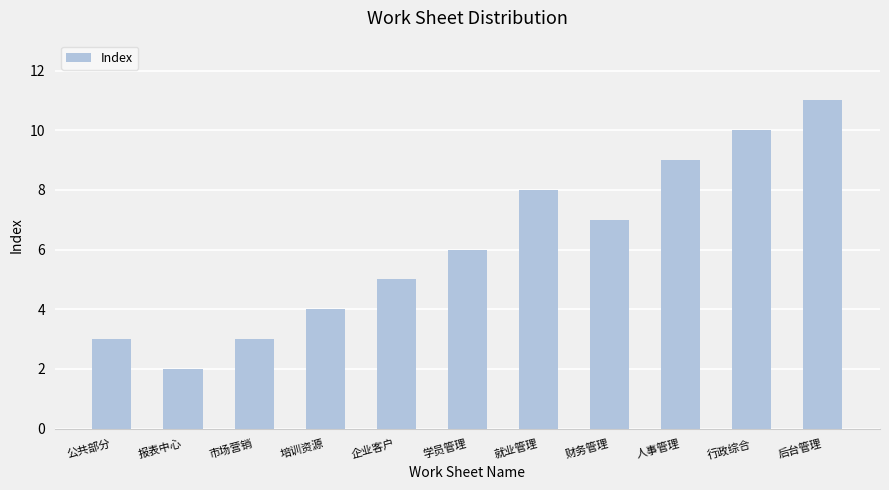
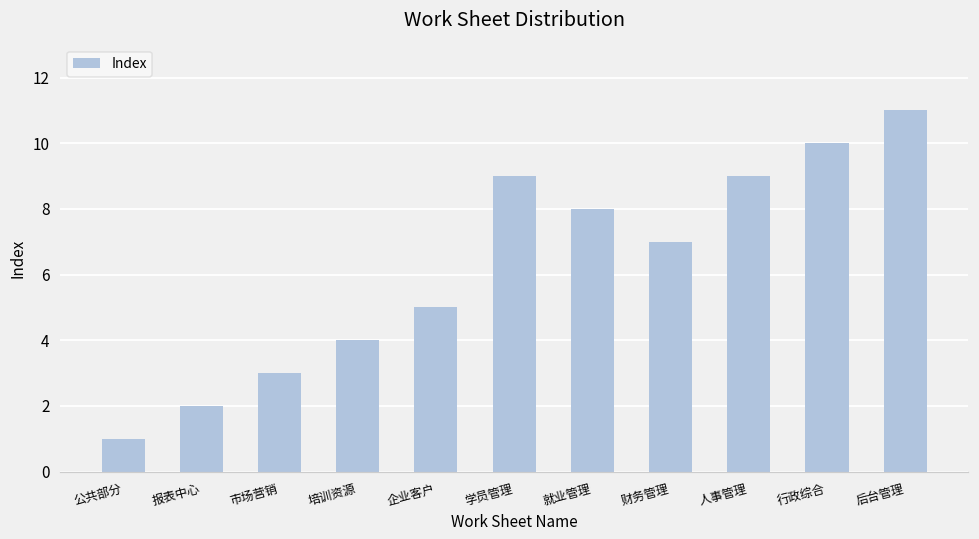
  {
-   "公共部分": 3,
+   "公共部分": 1,
    "报表中心": 2,
    "市场营销": 3,
    "培训资源": 4,
    "企业客户": 5,
-   "学员管理": 6,
+   "学员管理": 9,
    "就业管理": 8,
    "财务管理": 7,
    "人事管理": 9,
    "行政综合": 10,
    "后台管理": 11
  }
